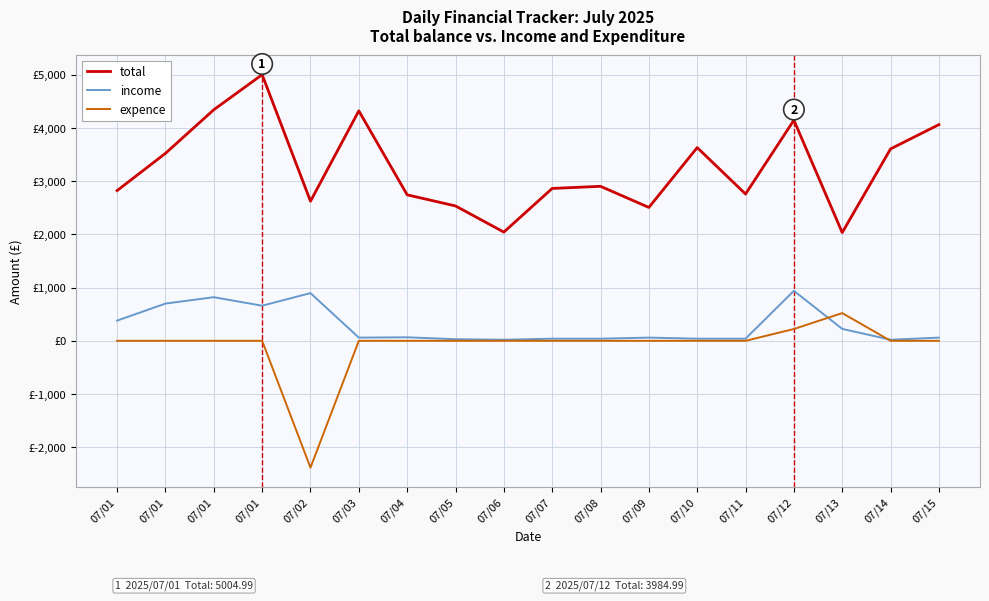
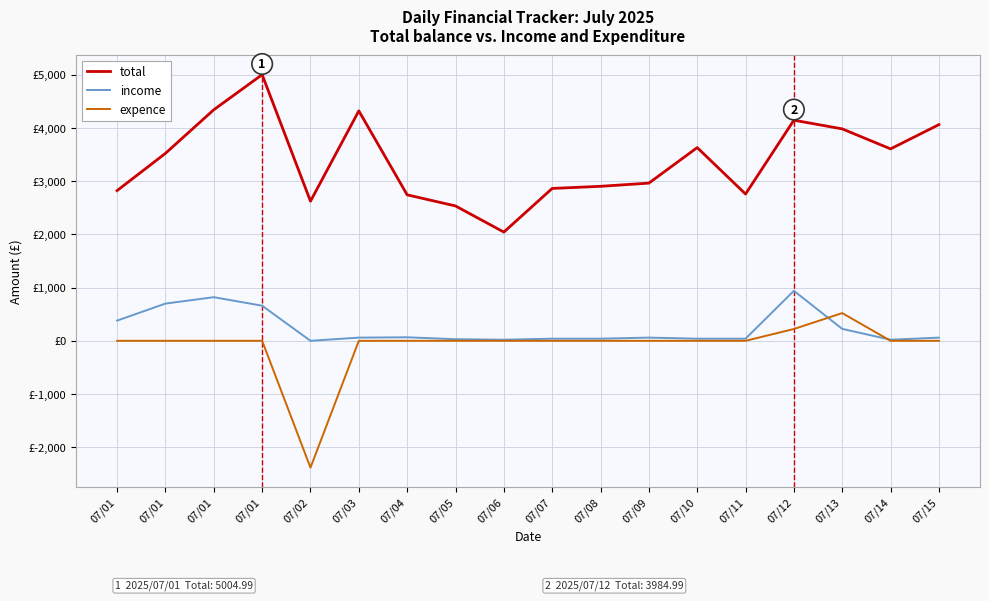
  {
    "total": {
      "07/02": "£2,600",
      "07/03": "£4,300",
      "07/04": "£2,700",
      "07/05": "£2,500",
      "07/06": "£2,000",
      "07/07": "£2,900",
      "07/08": "£2,900",
-     "07/09": "£2,500",
+     "07/09": "£3,000",
      "07/10": "£3,600",
      "07/11": "£2,800",
-     "07/13": "£2,000",
+     "07/13": "£4,000",
      "07/14": "£3,600",
      "07/15": "£4,100"
    },
    "income": {
-     "07/02": "£900",
+     "07/02": "£0",
      "07/03": "£100",
      "07/04": "£100",
      "07/09": "£100",
      "07/12": "£900",
      "07/13": "£200",
      "07/15": "£100"
    },
    "expence": {
      "07/02": "£-2,400",
      "07/03": "£0",
      "07/04": "£0",
      "07/09": "£0",
      "07/12": "£200",
      "07/13": "£500",
      "07/15": "£0"
    }
  }
